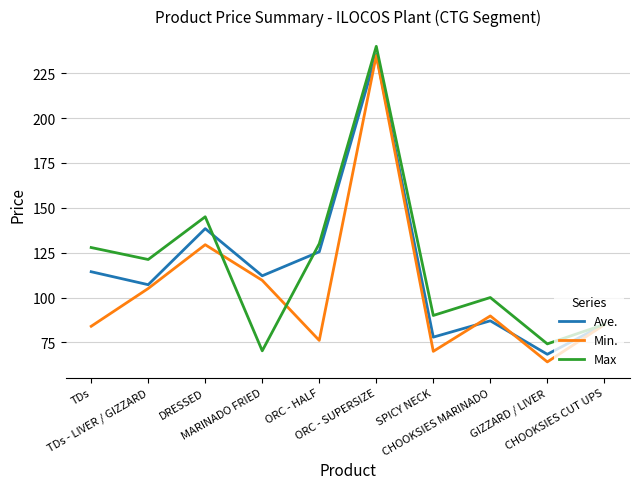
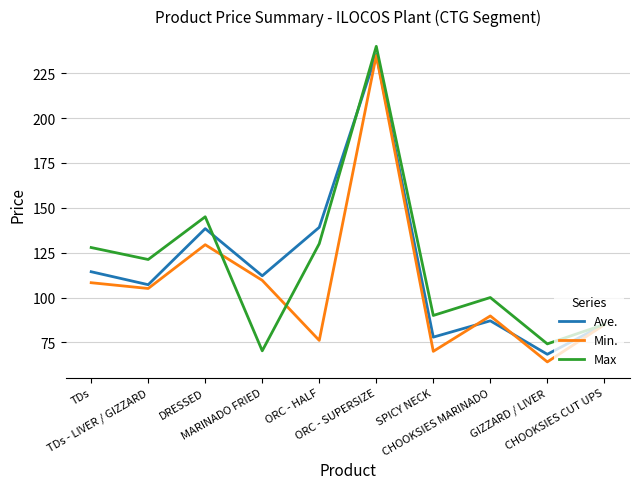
  {
    "Ave.": {
      "TDs": 114,
      "TDs - LIVER / GIZZARD": 107,
      "DRESSED": 138,
      "MARINADO FRIED": 112,
-     "ORC - HALF": 125,
+     "ORC - HALF": 139,
      "SPICY NECK": 78,
      "CHOOKSIES MARINADO": 87,
      "GIZZARD / LIVER": 68
    },
    "Min.": {
-     "TDs": 84,
+     "TDs": 108,
      "TDs - LIVER / GIZZARD": 105,
      "DRESSED": 129,
      "MARINADO FRIED": 110,
      "ORC - HALF": 76,
      "SPICY NECK": 70,
      "CHOOKSIES MARINADO": 90,
      "GIZZARD / LIVER": 64
    },
    "Max": {
      "TDs": 128,
      "TDs - LIVER / GIZZARD": 121,
      "DRESSED": 145,
      "MARINADO FRIED": 70,
      "ORC - HALF": 130,
      "ORC - SUPERSIZE": 240,
      "SPICY NECK": 90,
      "CHOOKSIES MARINADO": 100,
      "GIZZARD / LIVER": 74
    }
  }
